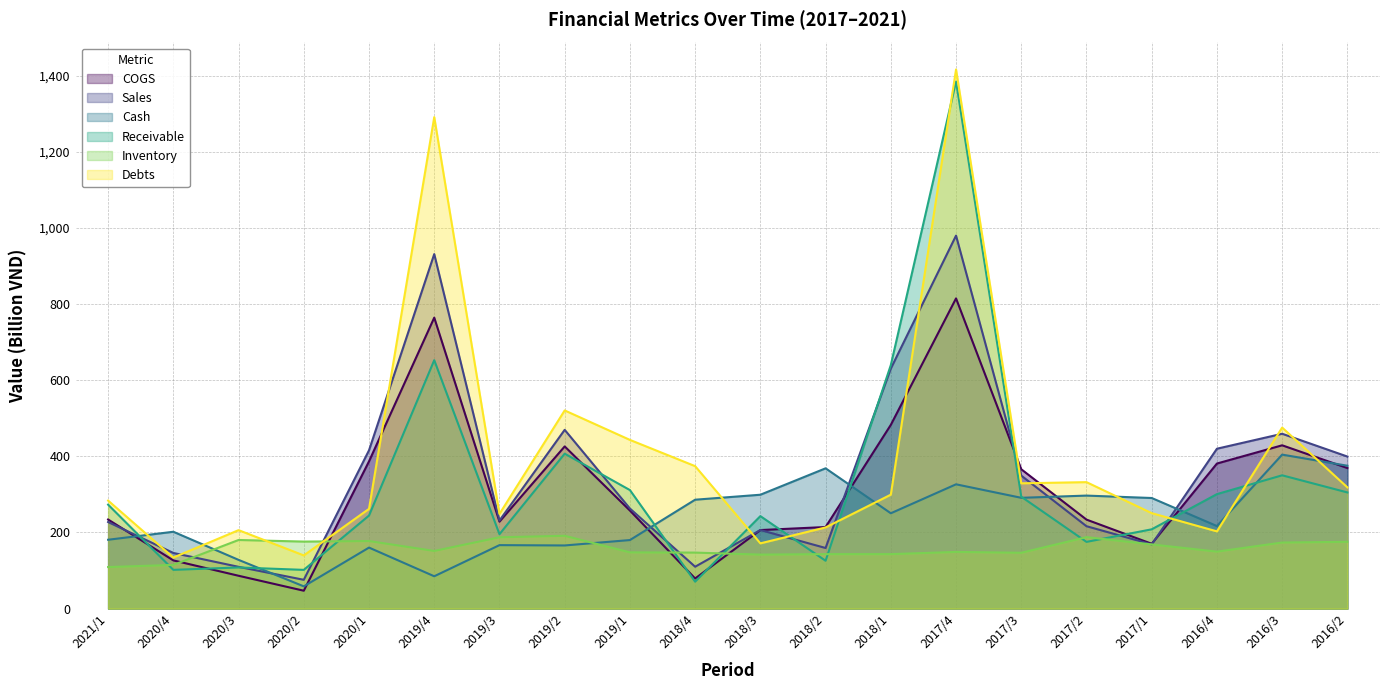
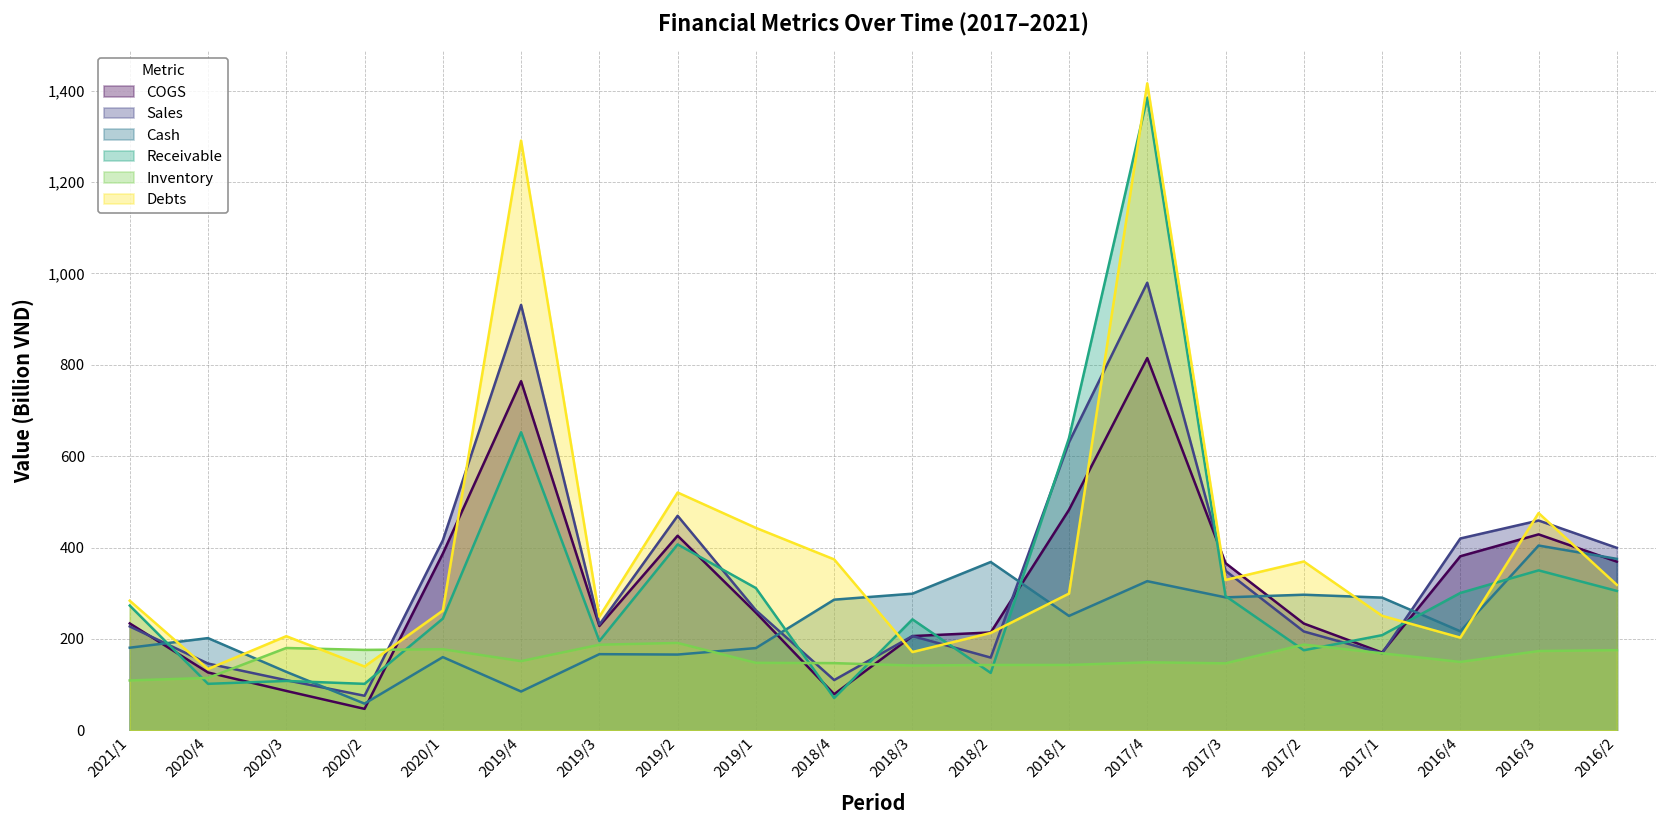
  {
    "Debts": {
      "2021/1": "280",
      "2020/4": "130",
      "2020/3": "210",
      "2020/2": "140",
      "2020/1": "260",
      "2019/4": "1,290",
      "2019/3": "250",
      "2019/2": "520",
      "2019/1": "440",
      "2018/4": "370",
      "2018/3": "170",
      "2018/1": "300",
      "2017/4": "1,420",
      "2017/3": "330",
-     "2017/2": "330",
+     "2017/2": "370",
      "2017/1": "250",
      "2016/4": "200",
      "2016/3": "480",
      "2016/2": "320"
    }
  }
